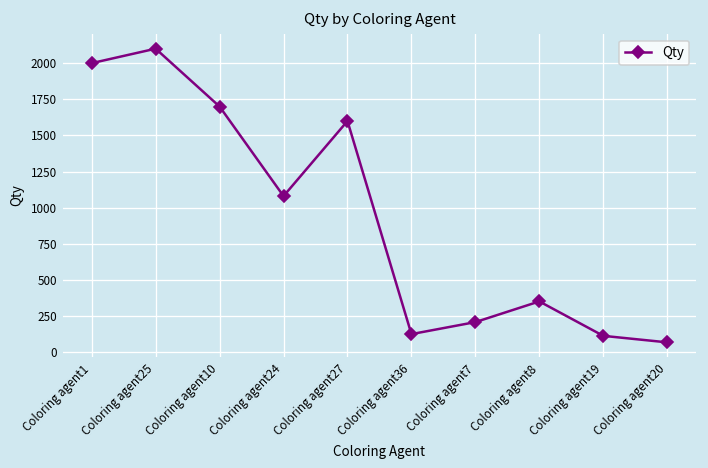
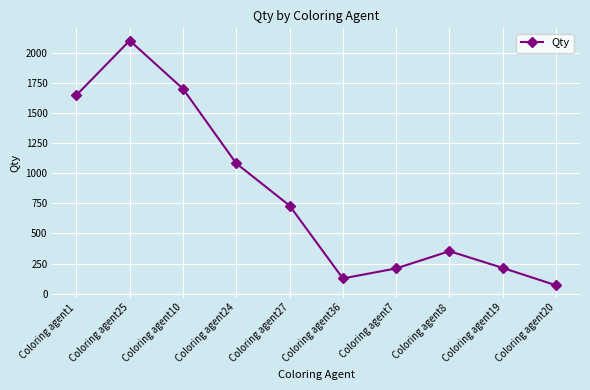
  {
-   "Coloring agent1": 2000,
+   "Coloring agent1": 1650,
    "Coloring agent25": 2100,
    "Coloring agent10": 1700,
    "Coloring agent24": 1080,
-   "Coloring agent27": 1600,
+   "Coloring agent27": 730,
    "Coloring agent36": 130,
    "Coloring agent7": 210,
    "Coloring agent8": 350,
-   "Coloring agent19": 120,
+   "Coloring agent19": 210,
    "Coloring agent20": 70
  }
